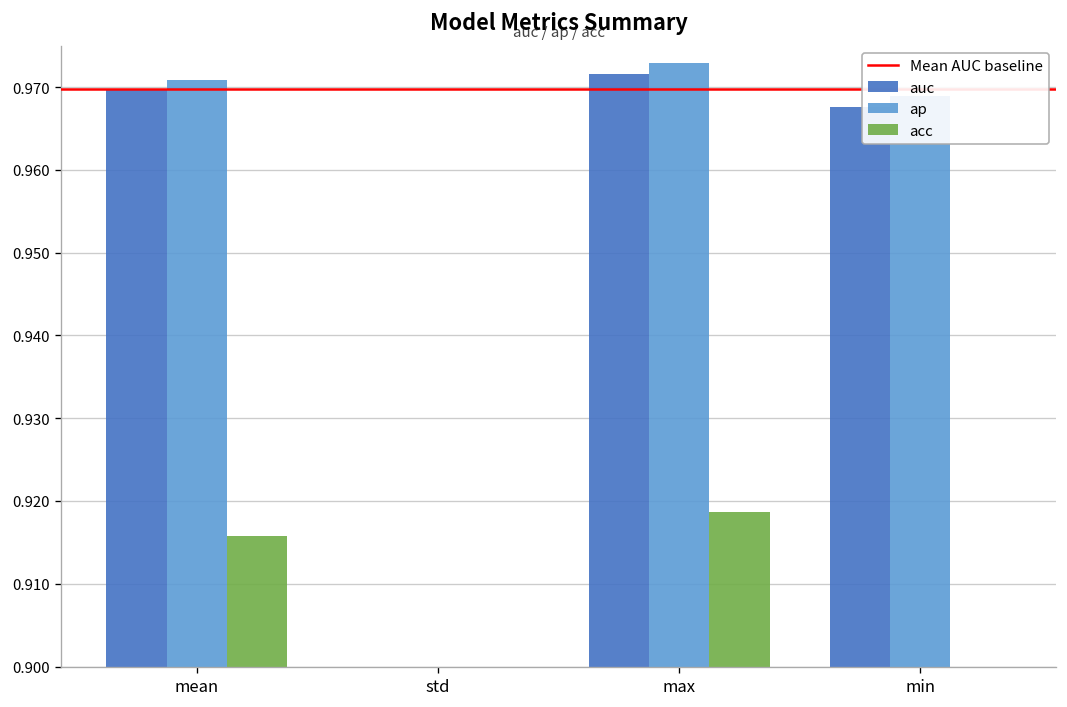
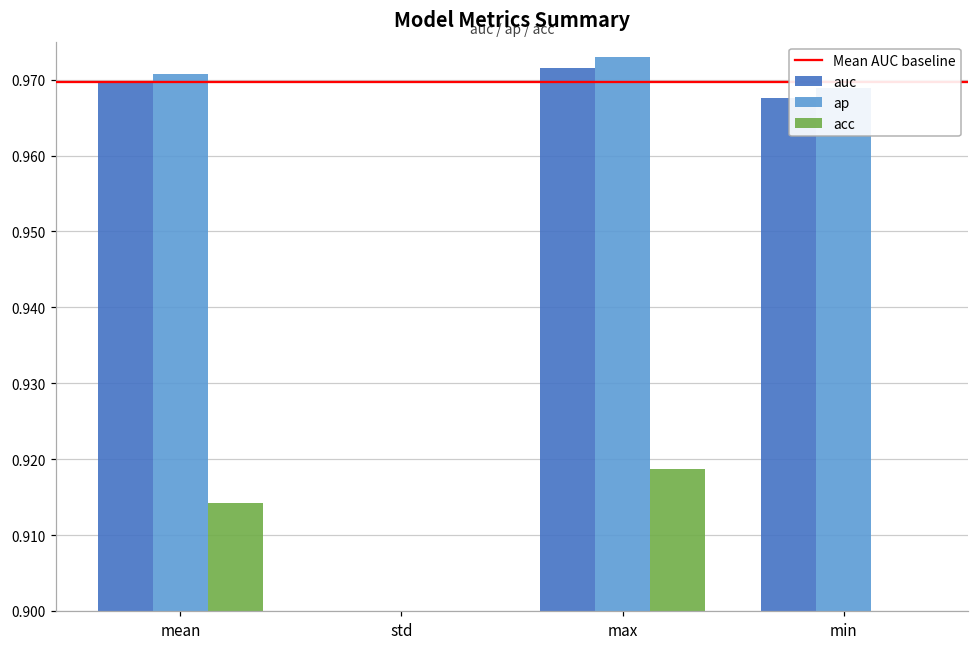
  {
    "acc": {
-     "mean": 0.916,
+     "mean": 0.914,
      "max": 0.919
    }
  }
